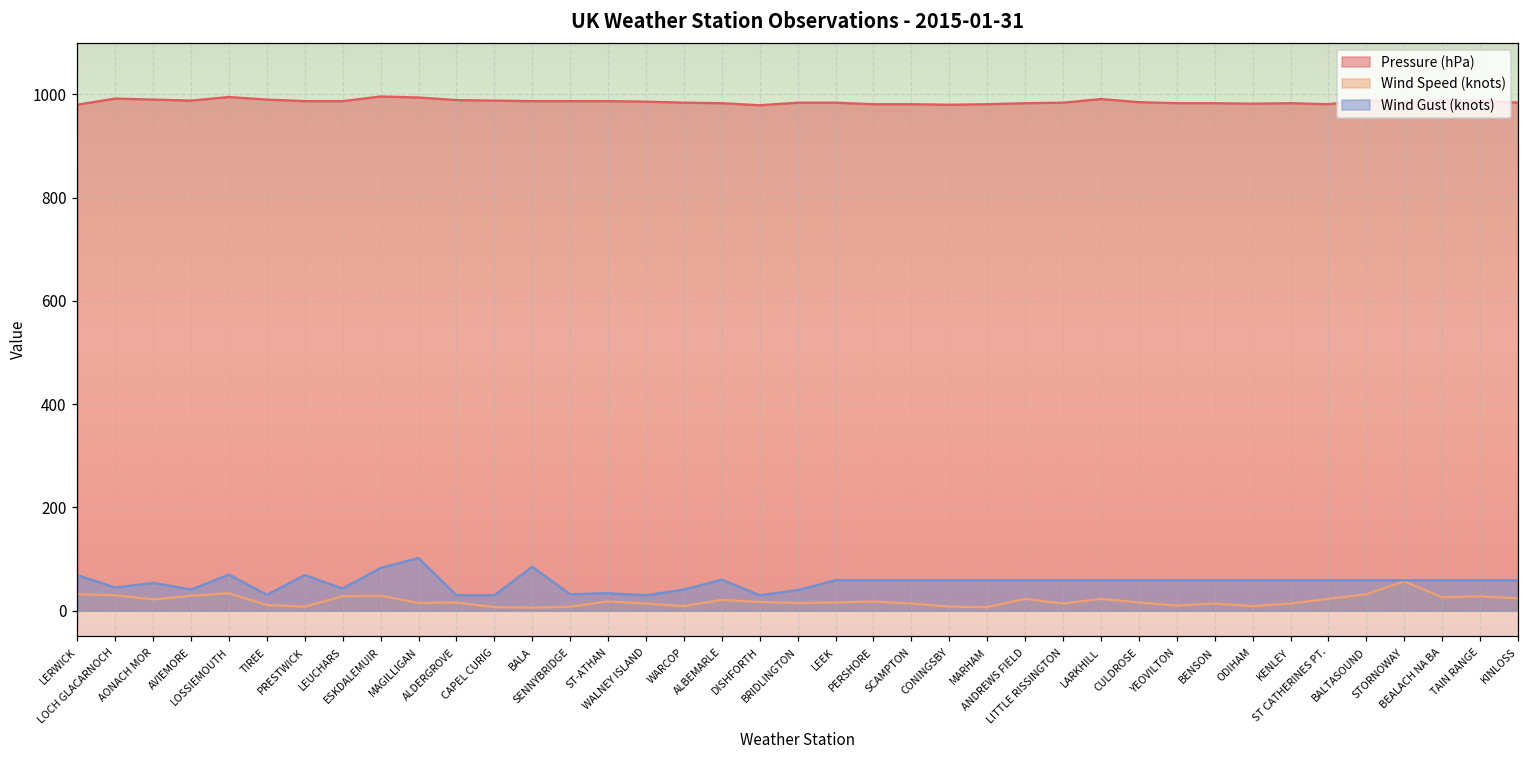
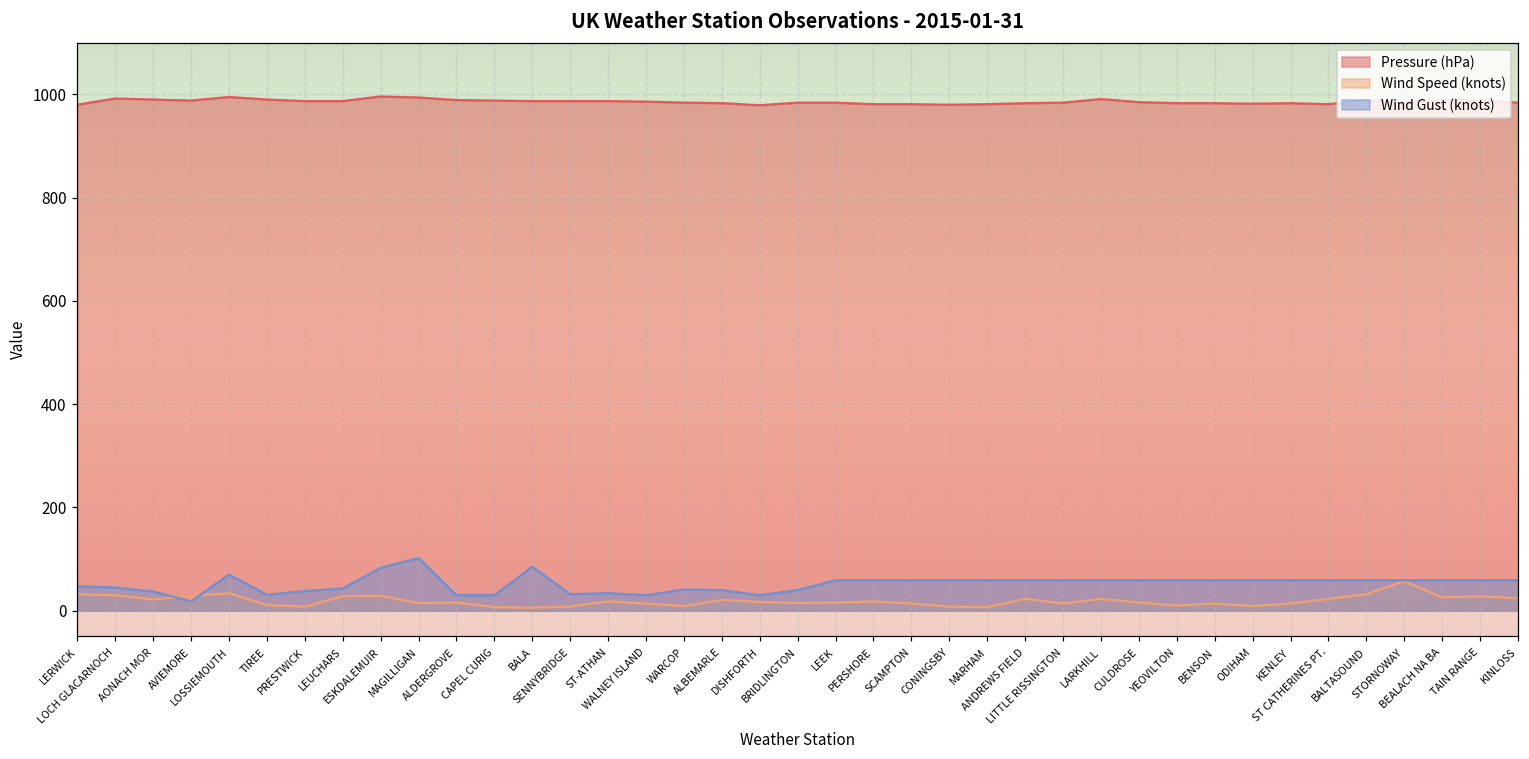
  {
    "Wind Gust (knots)": {
-     "LERWICK": 70,
+     "LERWICK": 50,
      "LOCH GLACARNOCH": 50,
-     "AONACH MOR": 50,
-     "AVIEMORE": 40,
+     "AONACH MOR": 40,
+     "AVIEMORE": 20,
      "LOSSIEMOUTH": 70,
      "TIREE": 30,
-     "PRESTWICK": 70,
+     "PRESTWICK": 40,
      "LEUCHARS": 40,
      "ESKDALEMUIR": 80,
      "MAGILLIGAN": 100,
      "ALDERGROVE": 30,
      "CAPEL CURIG": 30,
      "BALA": 90,
      "SENNYBRIDGE": 30,
      "ST-ATHAN": 30,
      "WALNEY ISLAND": 30,
      "WARCOP": 40,
-     "ALBEMARLE": 60,
+     "ALBEMARLE": 40,
      "DISHFORTH": 30,
      "BRIDLINGTON": 40,
      "LEEK": 60,
      "PERSHORE": 60,
      "SCAMPTON": 60,
      "CONINGSBY": 60,
      "MARHAM": 60,
      "ANDREWS FIELD": 60,
      "LITTLE RISSINGTON": 60,
      "LARKHILL": 60,
      "CULDROSE": 60,
      "YEOVILTON": 60,
      "BENSON": 60,
      "ODIHAM": 60,
      "KENLEY": 60,
      "ST CATHERINES PT.": 60,
      "BALTASOUND": 60,
      "BEALACH NA BA": 60,
      "TAIN RANGE": 60,
      "KINLOSS": 60
    }
  }
